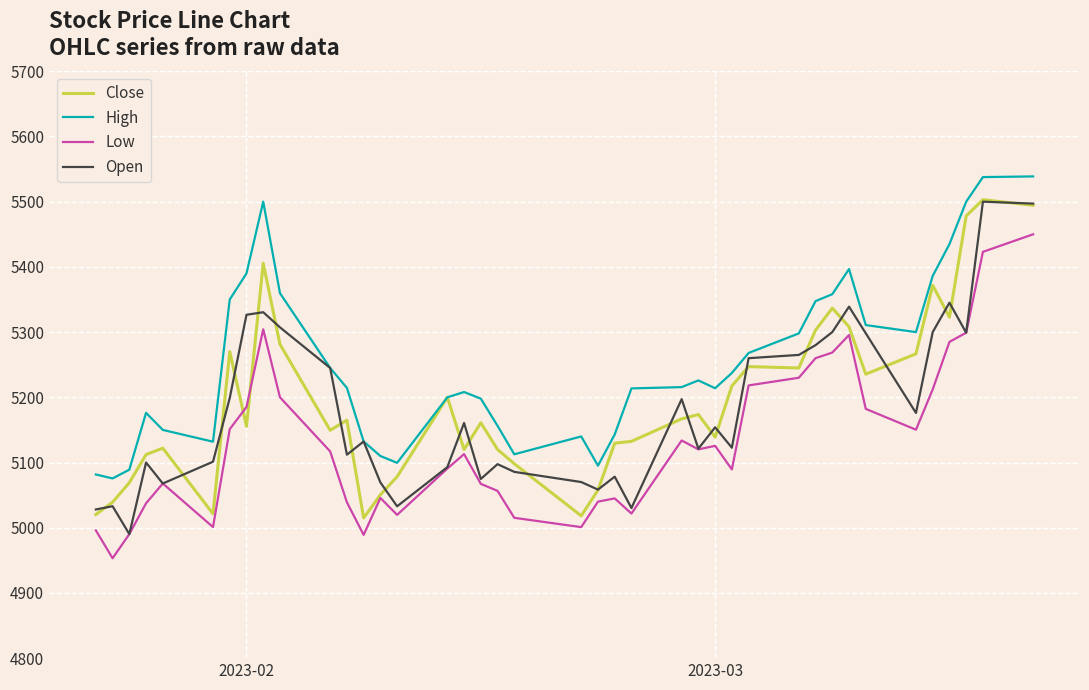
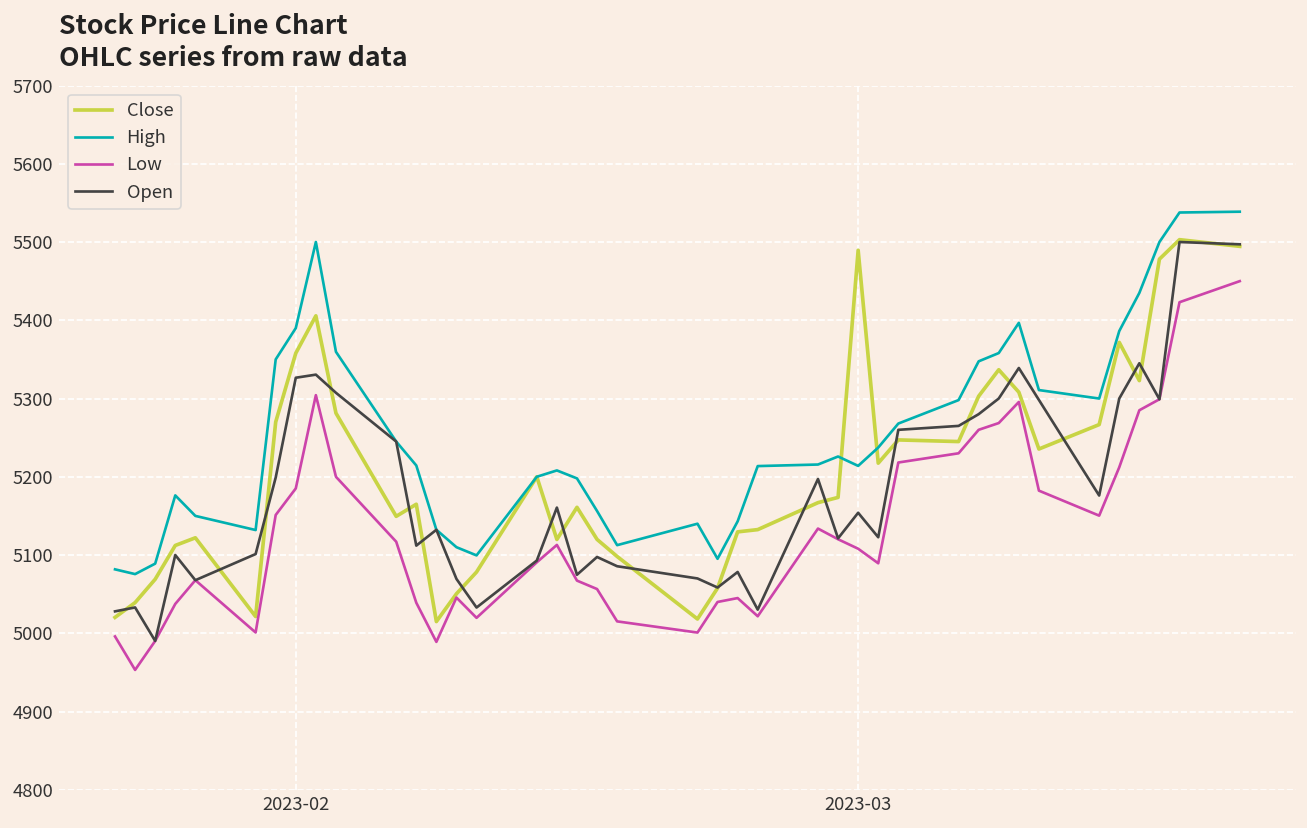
  {
    "Close": {
-     "2023-02": 5160,
-     "2023-03": 5140
+     "2023-02": 5360,
+     "2023-03": 5490
    },
    "High": {
      "2023-02": 5390,
      "2023-03": 5210
    },
    "Low": {
      "2023-02": 5190,
-     "2023-03": 5130
+     "2023-03": 5110
    },
    "Open": {
      "2023-02": 5330,
      "2023-03": 5150
    }
  }
